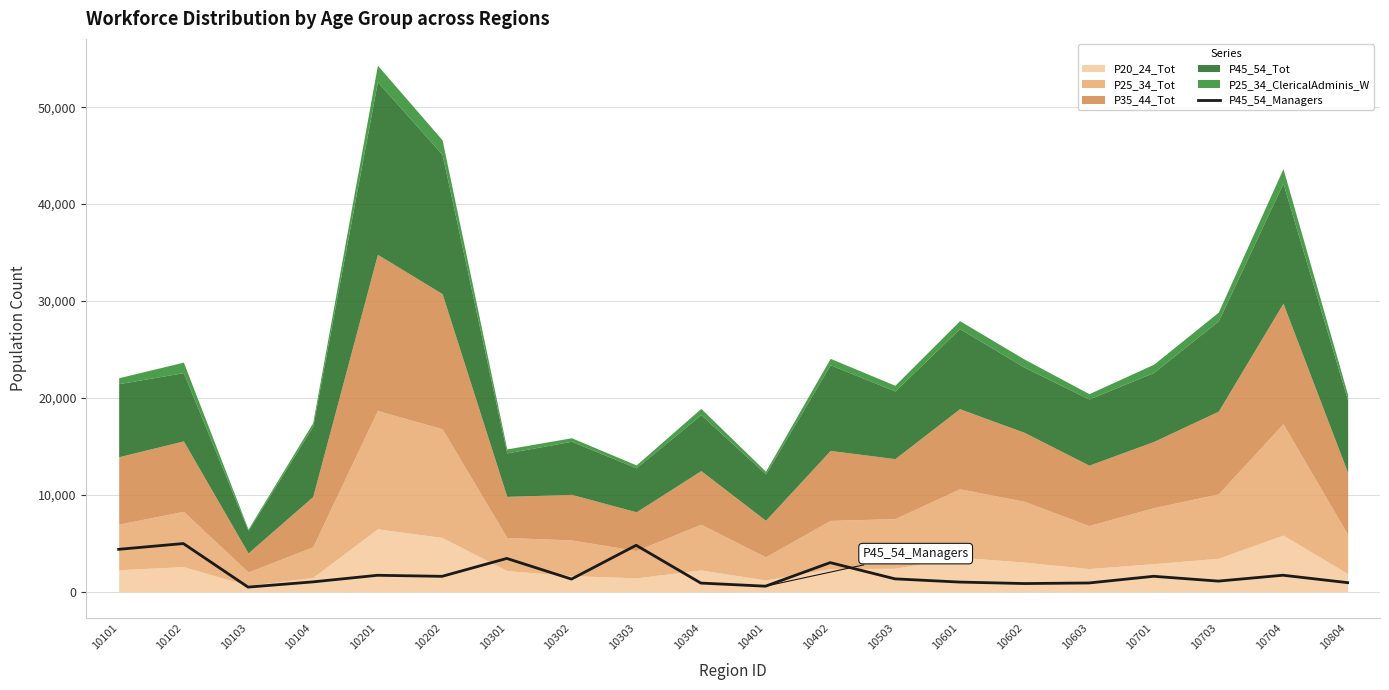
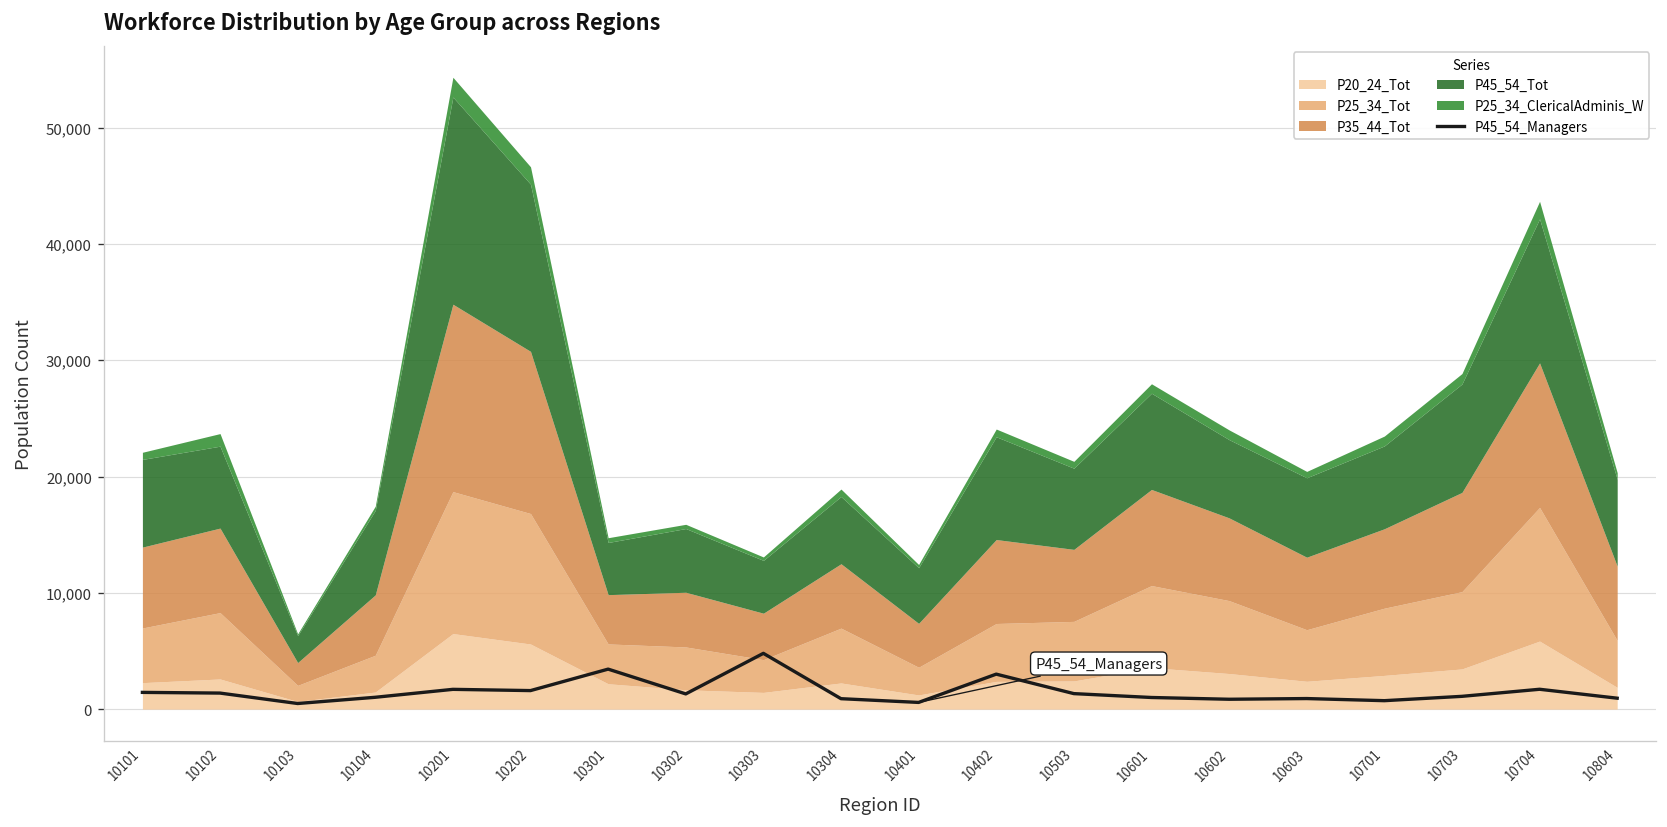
  {
    "P45_54_Managers": {
-     "10101": "4,000",
-     "10102": "5,000",
+     "10101": "1,000",
+     "10102": "1,000",
      "10104": "1,000",
      "10201": "2,000",
      "10202": "2,000",
      "10301": "3,000",
      "10302": "1,000",
      "10303": "5,000",
      "10304": "1,000",
      "10401": "1,000",
      "10602": "1,000",
      "10603": "1,000",
-     "10701": "2,000",
+     "10701": "1,000",
      "10703": "1,000",
      "10704": "2,000",
      "10804": "1,000"
    }
  }
